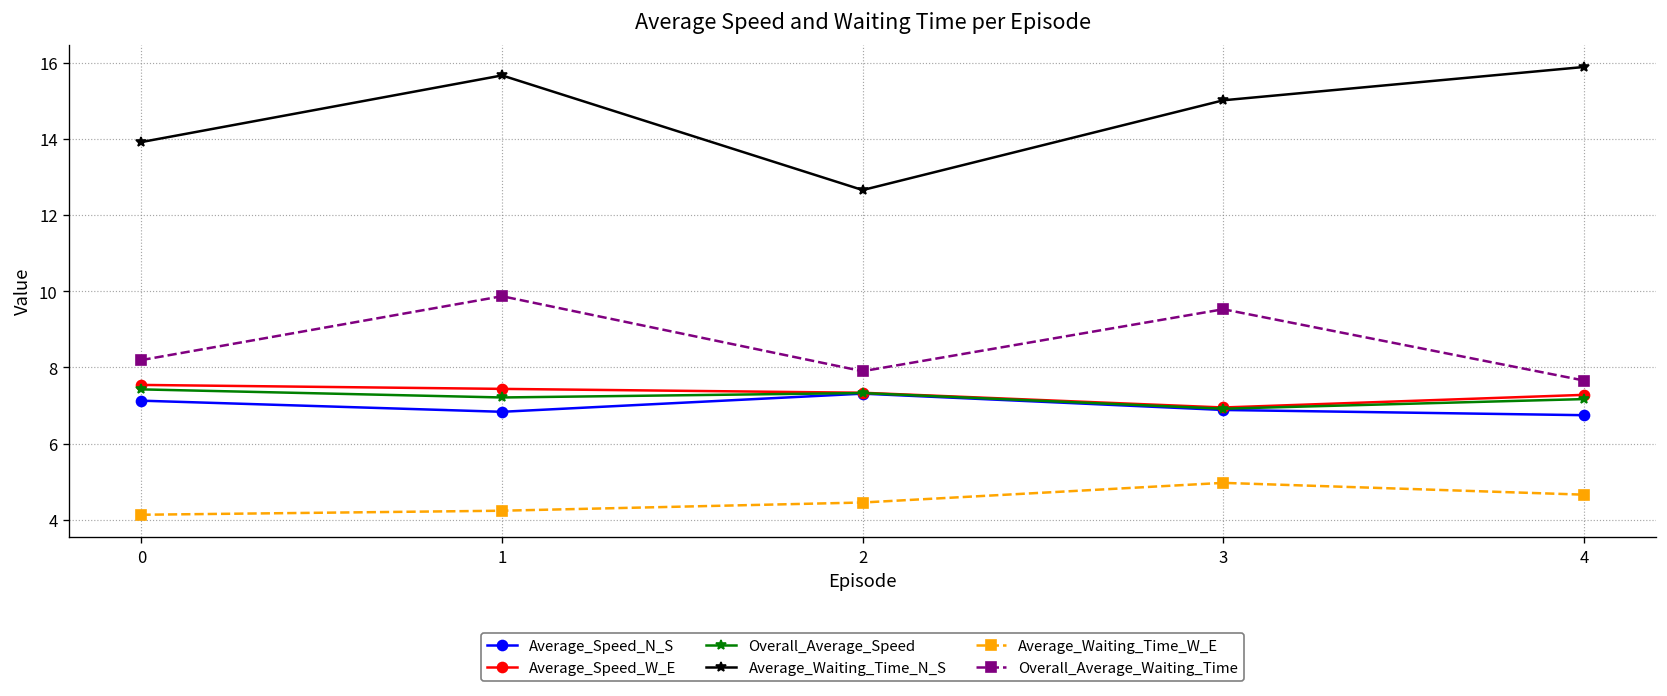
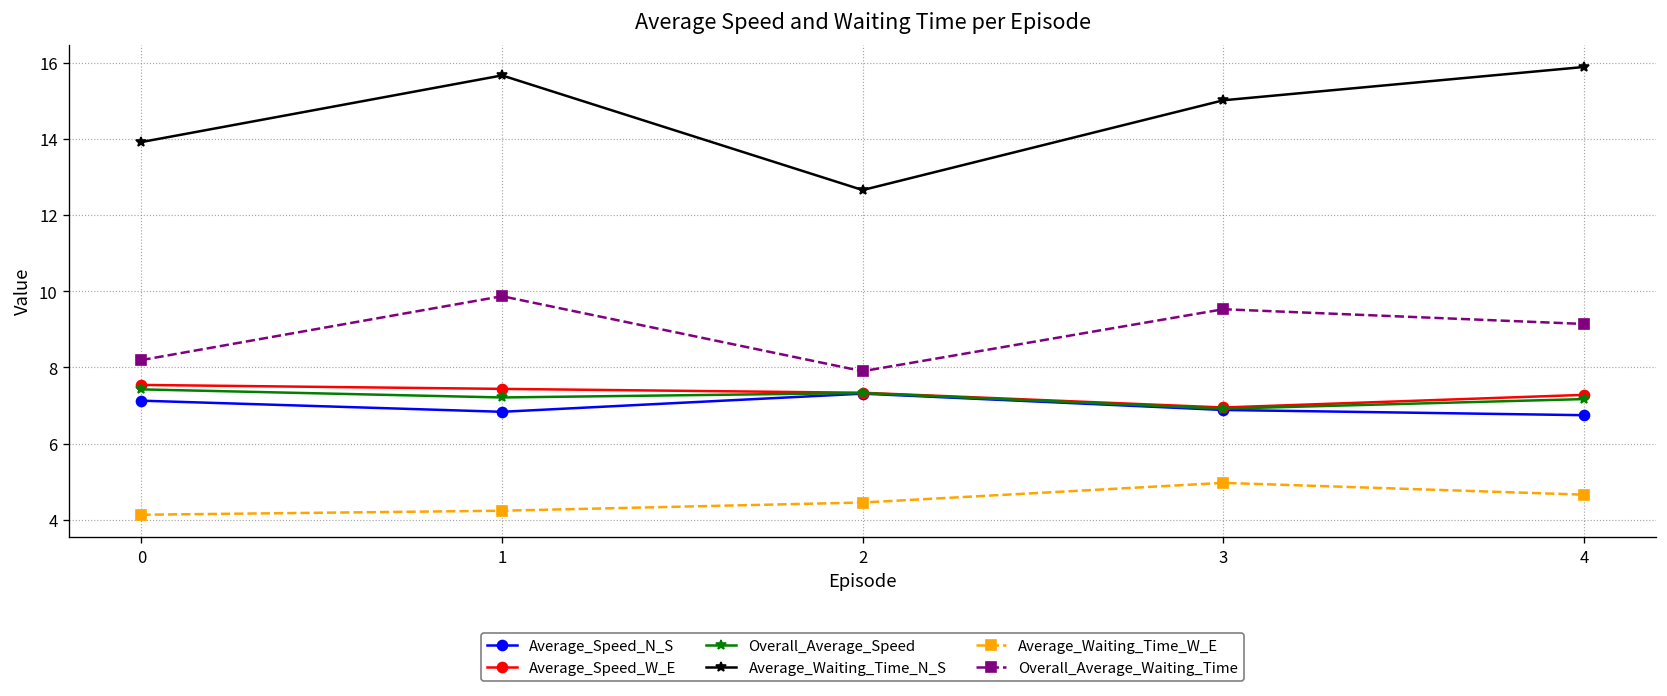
  {
    "Average_Speed_N_S": {
      "0": 7.1,
      "1": 6.8,
      "4": 6.7
    },
    "Average_Speed_W_E": {
      "0": 7.5,
      "1": 7.4,
      "4": 7.3
    },
    "Overall_Average_Speed": {
      "0": 7.4,
      "1": 7.2,
      "4": 7.2
    },
    "Average_Waiting_Time_N_S": {
      "0": 13.9,
      "1": 15.7,
      "2": 12.7,
      "3": 15.0,
      "4": 15.9
    },
    "Average_Waiting_Time_W_E": {
      "0": 4.1,
      "1": 4.2,
      "2": 4.5,
      "3": 5.0,
      "4": 4.7
    },
    "Overall_Average_Waiting_Time": {
      "0": 8.2,
      "1": 9.9,
      "2": 7.9,
      "3": 9.5,
-     "4": 7.7
+     "4": 9.1
    }
  }
